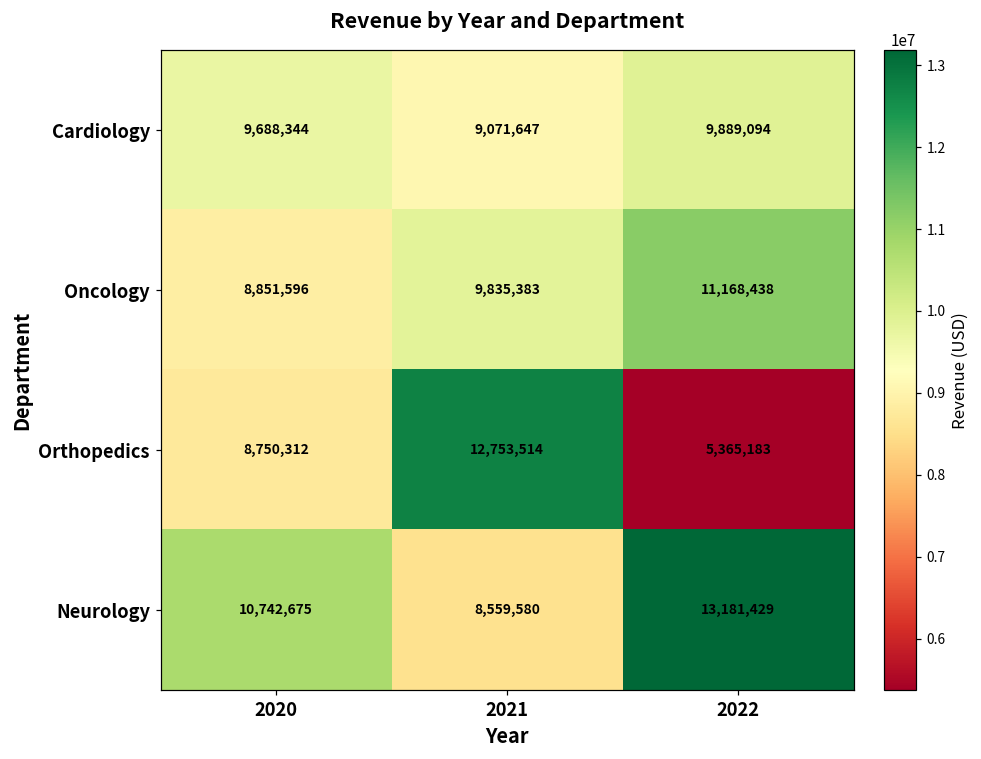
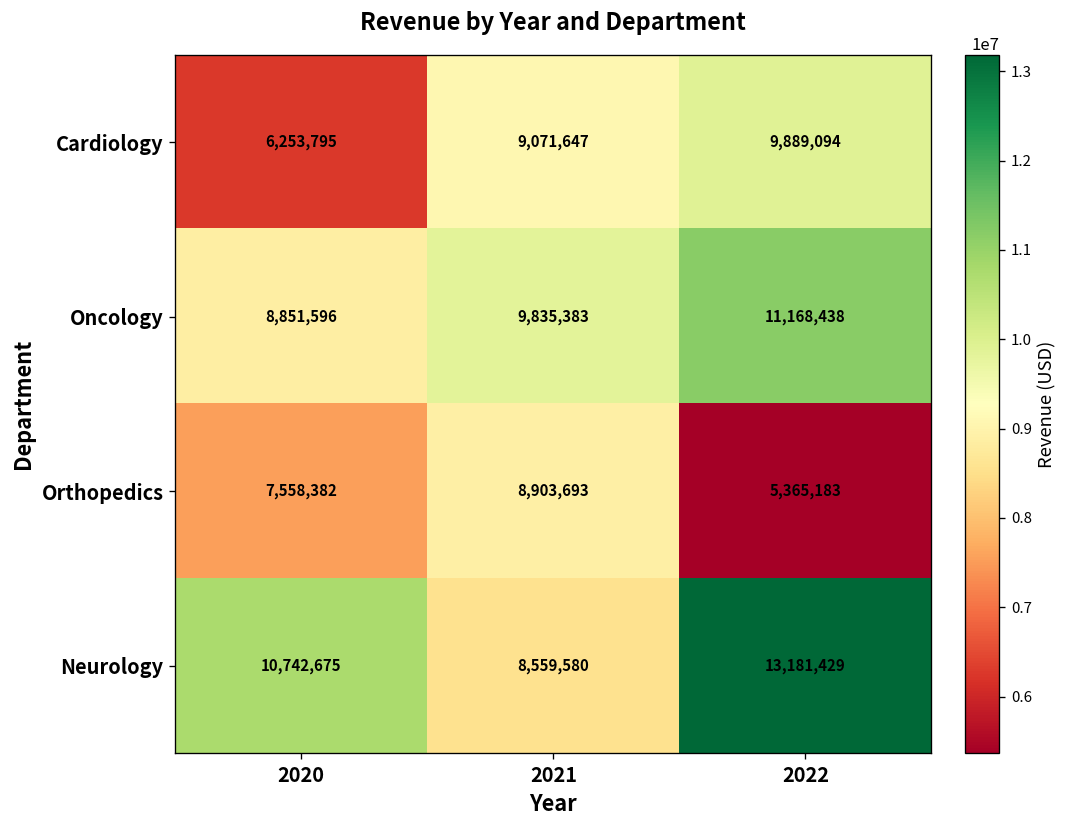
  {
    "Cardiology": {
-     "2020": "9,688,344",
+     "2020": "6,253,795",
      "2021": "9,071,647",
      "2022": "9,889,094"
    },
    "Oncology": {
      "2020": "8,851,596",
      "2021": "9,835,383",
      "2022": "11,168,438"
    },
    "Orthopedics": {
-     "2020": "8,750,312",
-     "2021": "12,753,514",
+     "2020": "7,558,382",
+     "2021": "8,903,693",
      "2022": "5,365,183"
    },
    "Neurology": {
      "2020": "10,742,675",
      "2021": "8,559,580",
      "2022": "13,181,429"
    }
  }
